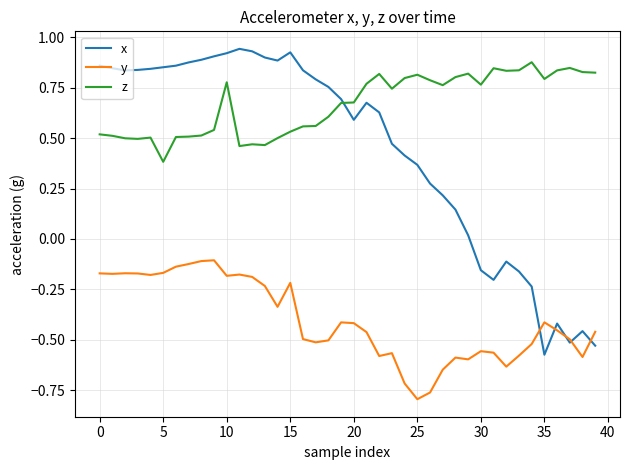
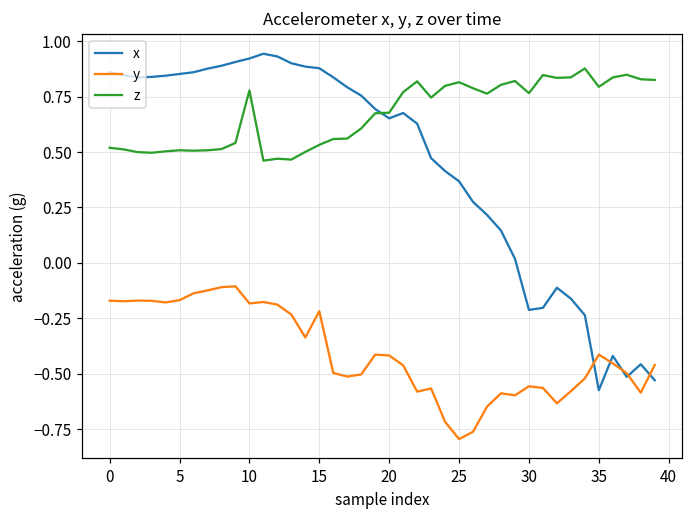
  {
    "x": {
      "5": 0.85,
      "10": 0.92,
-     "15": 0.93,
-     "20": 0.59,
+     "15": 0.88,
+     "20": 0.65,
      "25": 0.37,
-     "30": -0.16,
+     "30": -0.21,
      "35": -0.57
    },
    "y": {
      "0": -0.17,
      "5": -0.17,
      "10": -0.18,
      "15": -0.22,
      "20": -0.42,
      "25": -0.80,
      "30": -0.56,
      "35": -0.41
    },
    "z": {
      "0": 0.52,
-     "5": 0.38,
+     "5": 0.51,
      "10": 0.78,
      "15": 0.53,
      "20": 0.68,
      "25": 0.81,
      "30": 0.77,
      "35": 0.79
    }
  }
